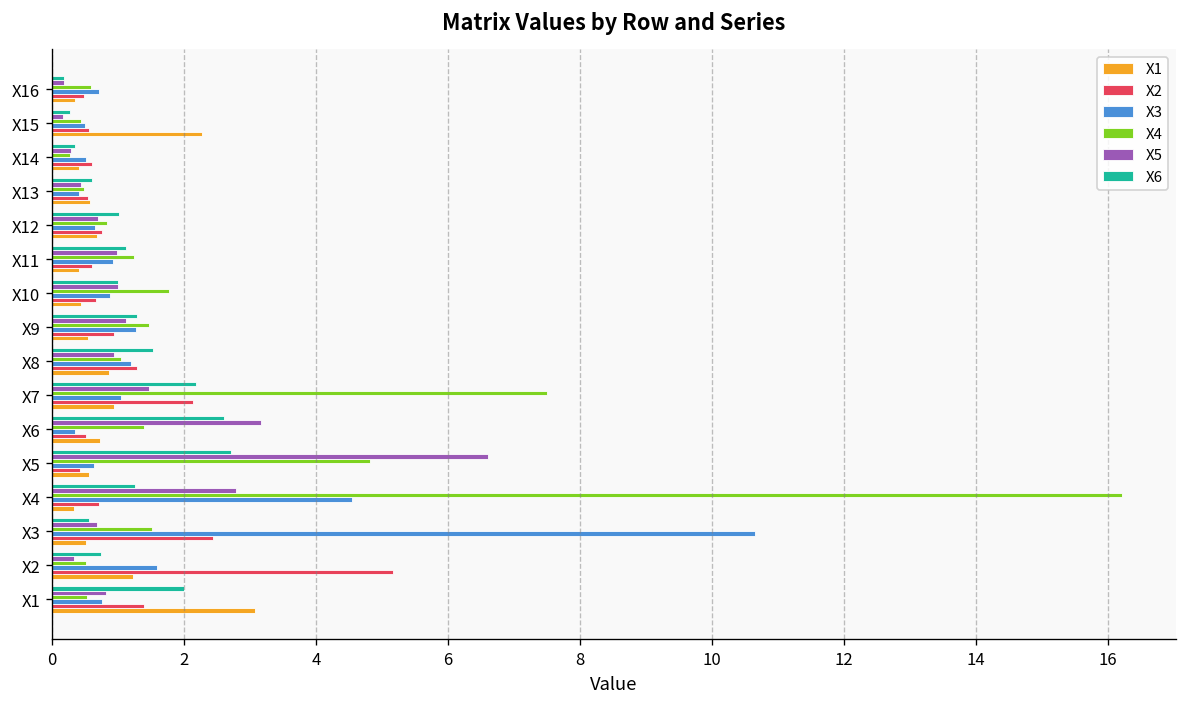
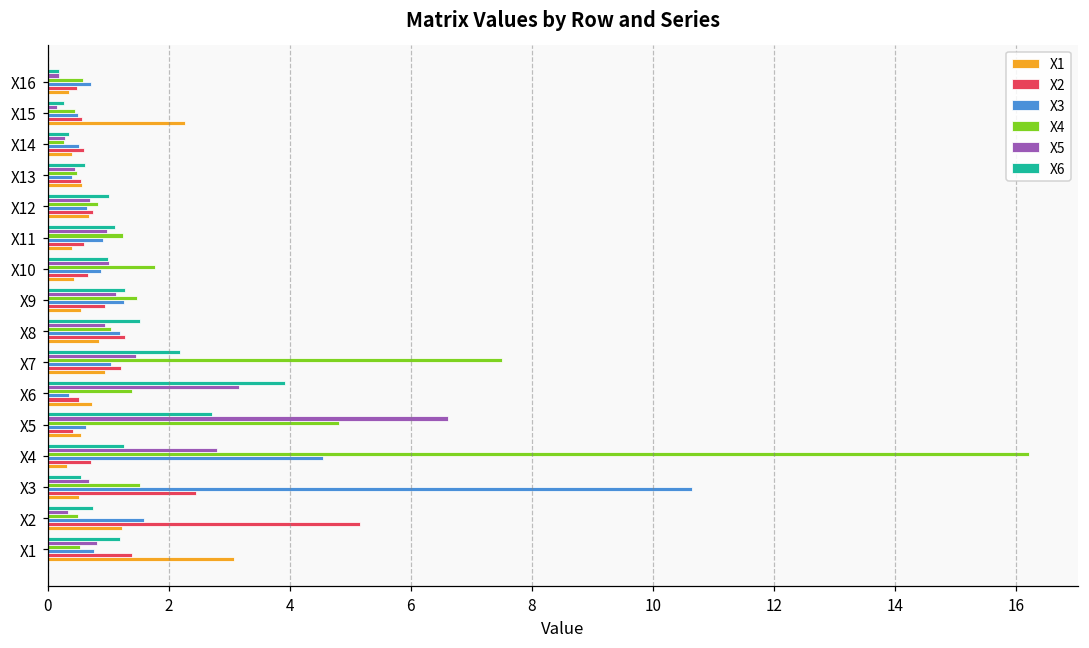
  {
    "X1": {
      "X16": 0.3,
      "X15": 2.3,
      "X14": 0.4,
      "X13": 0.6,
      "X12": 0.7,
      "X11": 0.4,
      "X10": 0.4,
      "X9": 0.6,
      "X8": 0.9,
      "X7": 0.9,
      "X6": 0.7,
      "X5": 0.6,
      "X4": 0.3,
      "X3": 0.5,
      "X2": 1.2,
      "X1": 3.1
    },
    "X2": {
      "X16": 0.5,
      "X15": 0.6,
      "X14": 0.6,
      "X13": 0.5,
      "X12": 0.8,
      "X11": 0.6,
      "X10": 0.7,
      "X9": 0.9,
      "X8": 1.3,
-     "X7": 2.1,
+     "X7": 1.2,
      "X6": 0.5,
      "X5": 0.4,
      "X4": 0.7,
      "X3": 2.4,
      "X2": 5.2,
      "X1": 1.4
    },
    "X3": {
      "X16": 0.7,
      "X15": 0.5,
      "X14": 0.5,
      "X13": 0.4,
      "X12": 0.7,
      "X11": 0.9,
      "X10": 0.9,
      "X9": 1.3,
      "X8": 1.2,
      "X7": 1.1,
      "X6": 0.4,
      "X5": 0.6,
      "X4": 4.6,
      "X3": 10.7,
      "X2": 1.6,
      "X1": 0.8
    },
    "X4": {
      "X16": 0.6,
      "X15": 0.4,
      "X14": 0.3,
      "X13": 0.5,
      "X12": 0.8,
      "X11": 1.2,
      "X10": 1.8,
      "X9": 1.5,
      "X8": 1.0,
      "X7": 7.5,
      "X6": 1.4,
      "X5": 4.8,
      "X4": 16.2,
      "X3": 1.5,
      "X2": 0.5,
      "X1": 0.5
    },
    "X5": {
      "X16": 0.2,
      "X15": 0.2,
      "X14": 0.3,
      "X13": 0.4,
      "X12": 0.7,
      "X11": 1.0,
      "X10": 1.0,
      "X9": 1.1,
      "X8": 0.9,
      "X7": 1.5,
      "X6": 3.2,
      "X5": 6.6,
      "X4": 2.8,
      "X3": 0.7,
      "X2": 0.3,
      "X1": 0.8
    },
    "X6": {
      "X16": 0.2,
      "X15": 0.3,
      "X14": 0.4,
      "X13": 0.6,
      "X12": 1.0,
      "X11": 1.1,
      "X10": 1.0,
      "X9": 1.3,
      "X8": 1.5,
      "X7": 2.2,
-     "X6": 2.6,
+     "X6": 3.9,
      "X5": 2.7,
      "X4": 1.3,
      "X3": 0.6,
      "X2": 0.8,
-     "X1": 2.0
+     "X1": 1.2
    }
  }
